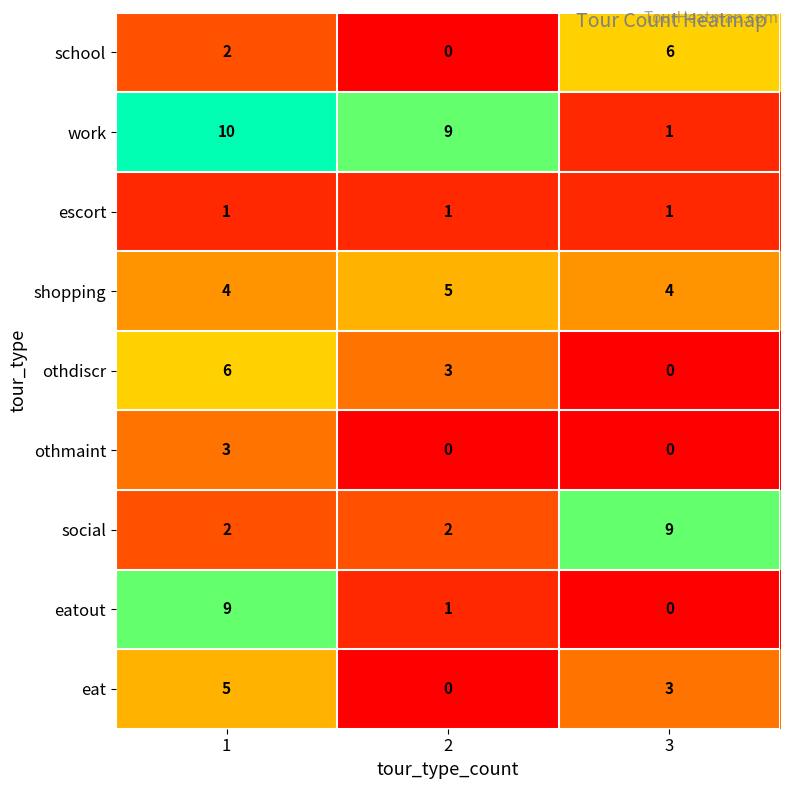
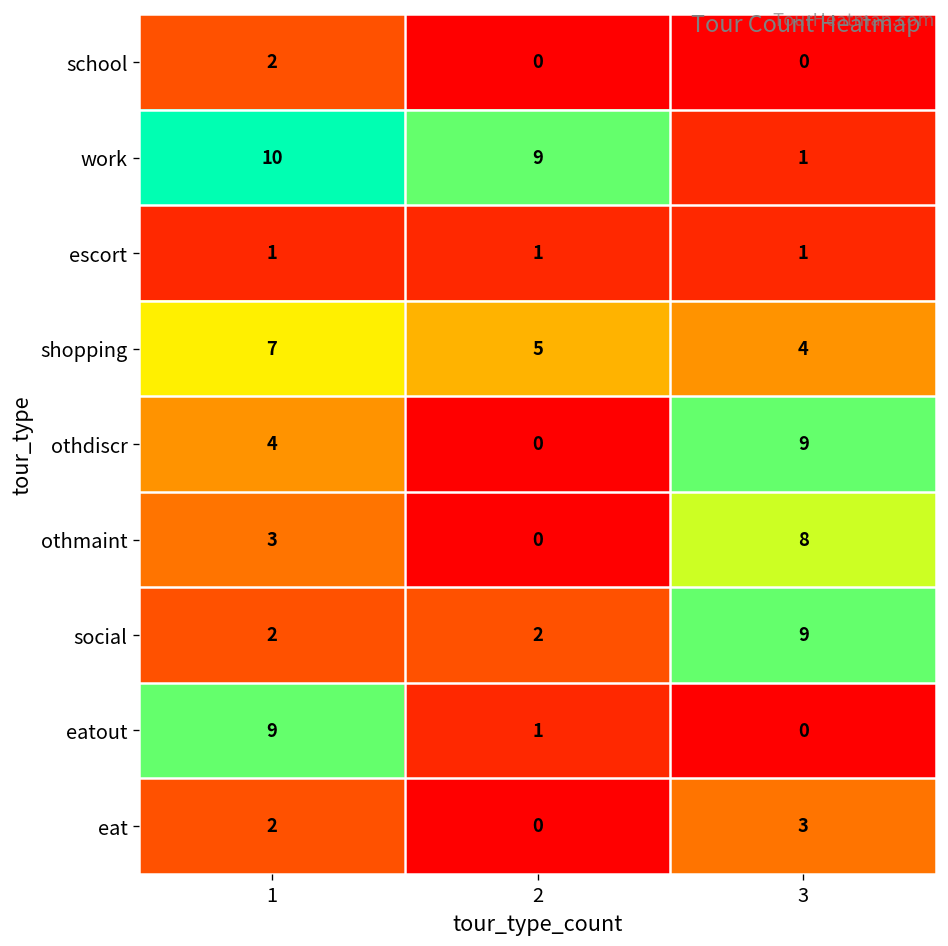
  {
    "school": {
      "1": 2,
      "2": 0,
-     "3": 6
+     "3": 0
    },
    "work": {
      "1": 10,
      "2": 9,
      "3": 1
    },
    "escort": {
      "1": 1,
      "2": 1,
      "3": 1
    },
    "shopping": {
-     "1": 4,
+     "1": 7,
      "2": 5,
      "3": 4
    },
    "othdiscr": {
-     "1": 6,
-     "2": 3,
-     "3": 0
+     "1": 4,
+     "2": 0,
+     "3": 9
    },
    "othmaint": {
      "1": 3,
      "2": 0,
-     "3": 0
+     "3": 8
    },
    "social": {
      "1": 2,
      "2": 2,
      "3": 9
    },
    "eatout": {
      "1": 9,
      "2": 1,
      "3": 0
    },
    "eat": {
-     "1": 5,
+     "1": 2,
      "2": 0,
      "3": 3
    }
  }
